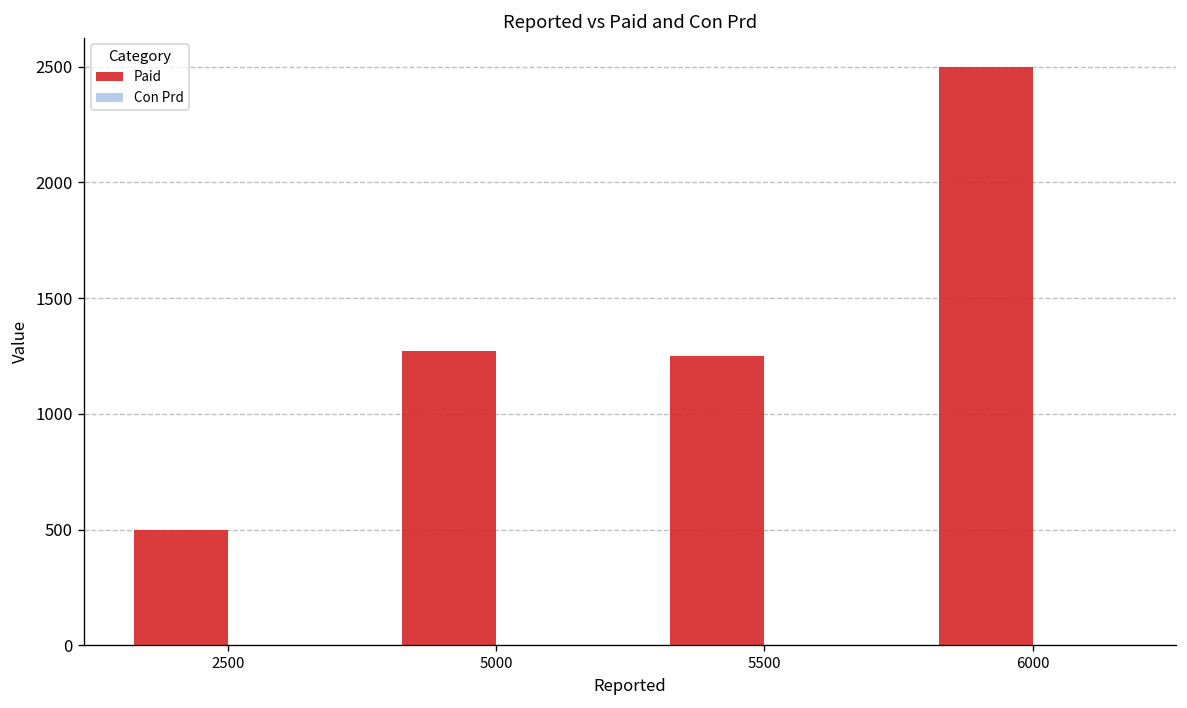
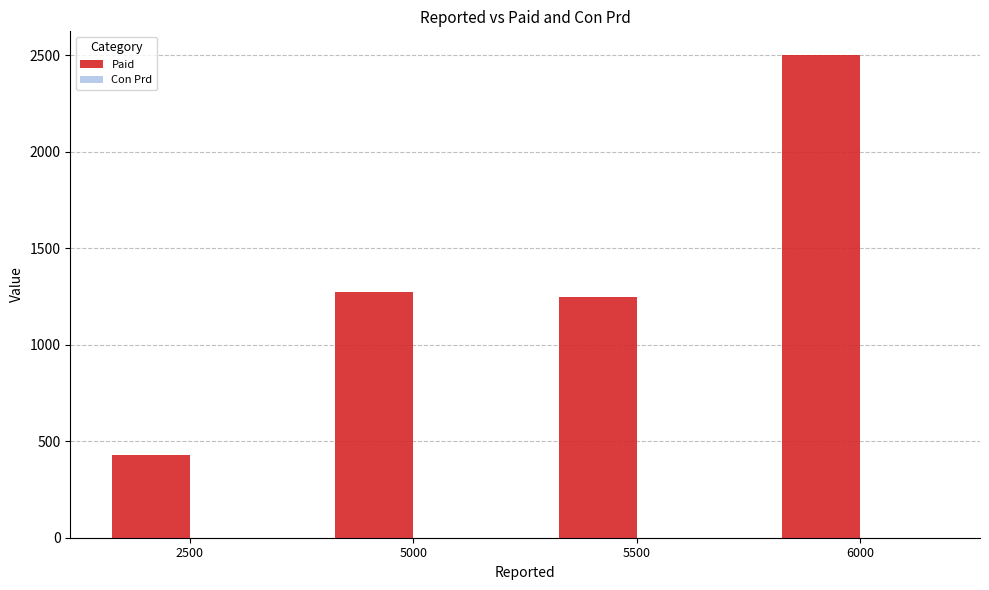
  {
    "Paid": {
-     "2500": 500,
+     "2500": 430,
      "5000": 1270,
      "5500": 1250,
      "6000": 2500
    }
  }
